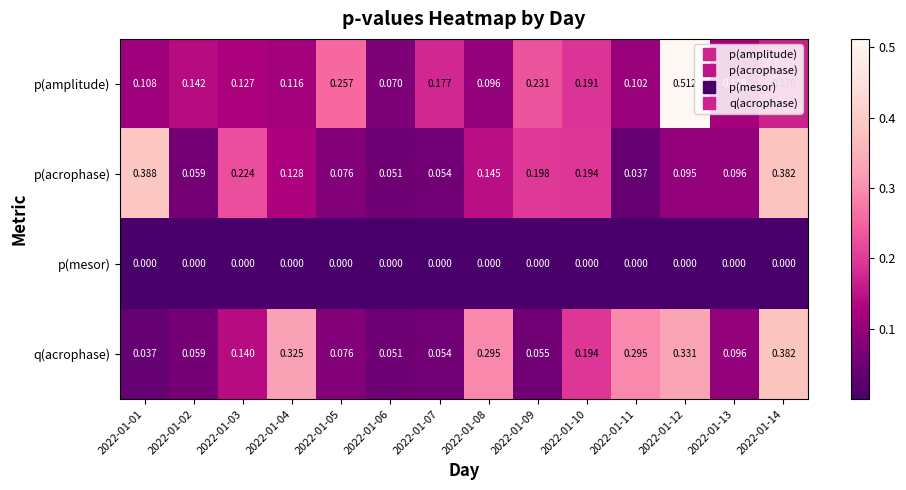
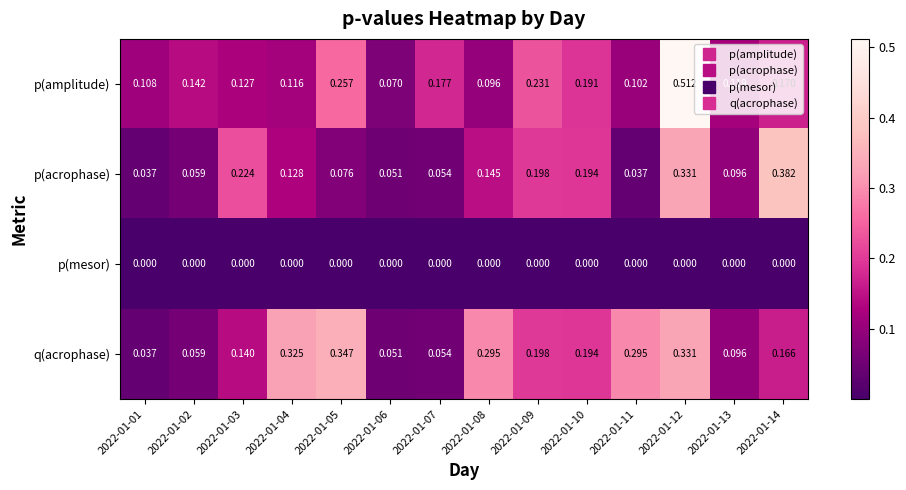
  {
    "p(amplitude)": {
      "2022-01-01": 0.108,
      "2022-01-02": 0.142,
      "2022-01-03": 0.127,
      "2022-01-04": 0.116,
      "2022-01-05": 0.257,
      "2022-01-06": 0.070,
      "2022-01-07": 0.177,
      "2022-01-08": 0.096,
      "2022-01-09": 0.231,
      "2022-01-10": 0.191,
      "2022-01-11": 0.102
    },
    "p(acrophase)": {
-     "2022-01-01": 0.388,
+     "2022-01-01": 0.037,
      "2022-01-02": 0.059,
      "2022-01-03": 0.224,
      "2022-01-04": 0.128,
      "2022-01-05": 0.076,
      "2022-01-06": 0.051,
      "2022-01-07": 0.054,
      "2022-01-08": 0.145,
      "2022-01-09": 0.198,
      "2022-01-10": 0.194,
      "2022-01-11": 0.037,
-     "2022-01-12": 0.095,
+     "2022-01-12": 0.331,
      "2022-01-13": 0.096,
      "2022-01-14": 0.382
    },
    "p(mesor)": {
      "2022-01-01": 0.000,
      "2022-01-02": 0.000,
      "2022-01-03": 0.000,
      "2022-01-04": 0.000,
      "2022-01-05": 0.000,
      "2022-01-06": 0.000,
      "2022-01-07": 0.000,
      "2022-01-08": 0.000,
      "2022-01-09": 0.000,
      "2022-01-10": 0.000,
      "2022-01-11": 0.000,
      "2022-01-12": 0.000,
      "2022-01-13": 0.000,
      "2022-01-14": 0.000
    },
    "q(acrophase)": {
      "2022-01-01": 0.037,
      "2022-01-02": 0.059,
      "2022-01-03": 0.140,
      "2022-01-04": 0.325,
-     "2022-01-05": 0.076,
+     "2022-01-05": 0.347,
      "2022-01-06": 0.051,
      "2022-01-07": 0.054,
      "2022-01-08": 0.295,
-     "2022-01-09": 0.055,
+     "2022-01-09": 0.198,
      "2022-01-10": 0.194,
      "2022-01-11": 0.295,
      "2022-01-12": 0.331,
      "2022-01-13": 0.096,
-     "2022-01-14": 0.382
+     "2022-01-14": 0.166
    }
  }
